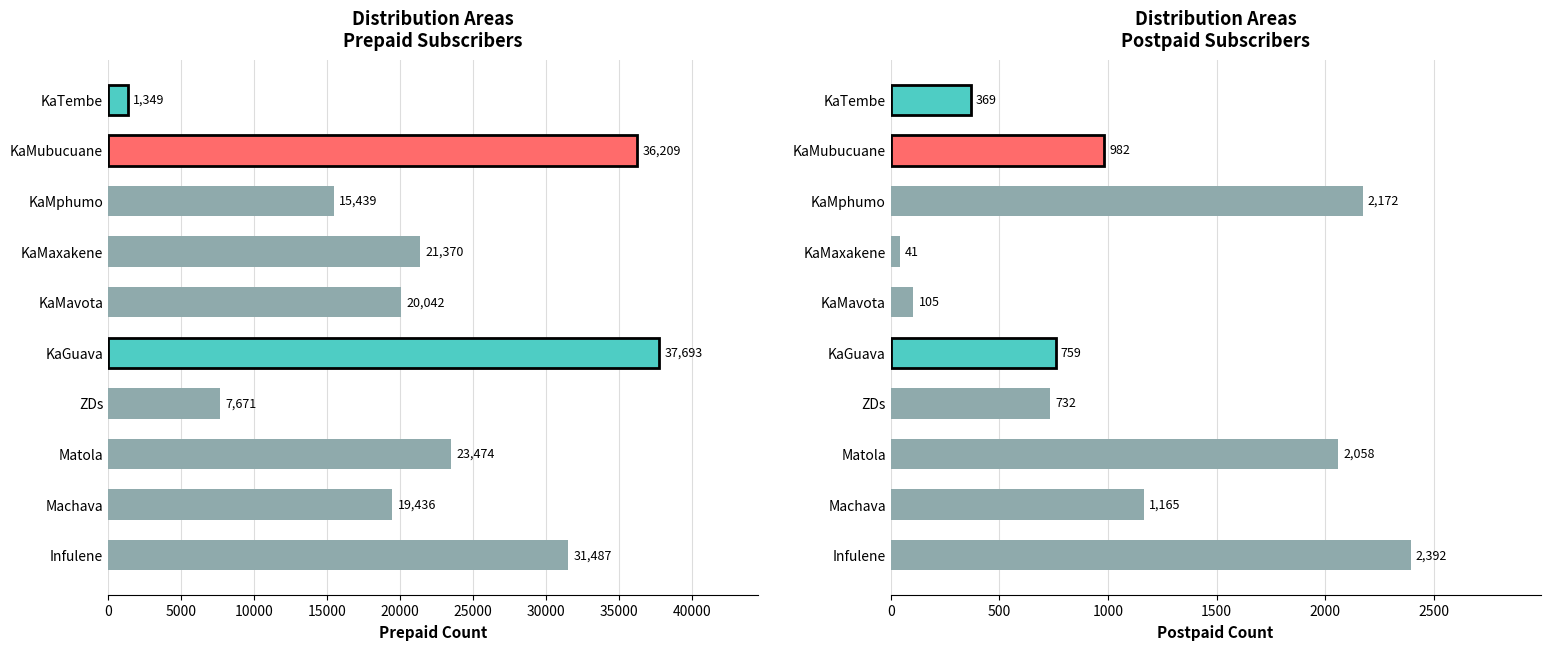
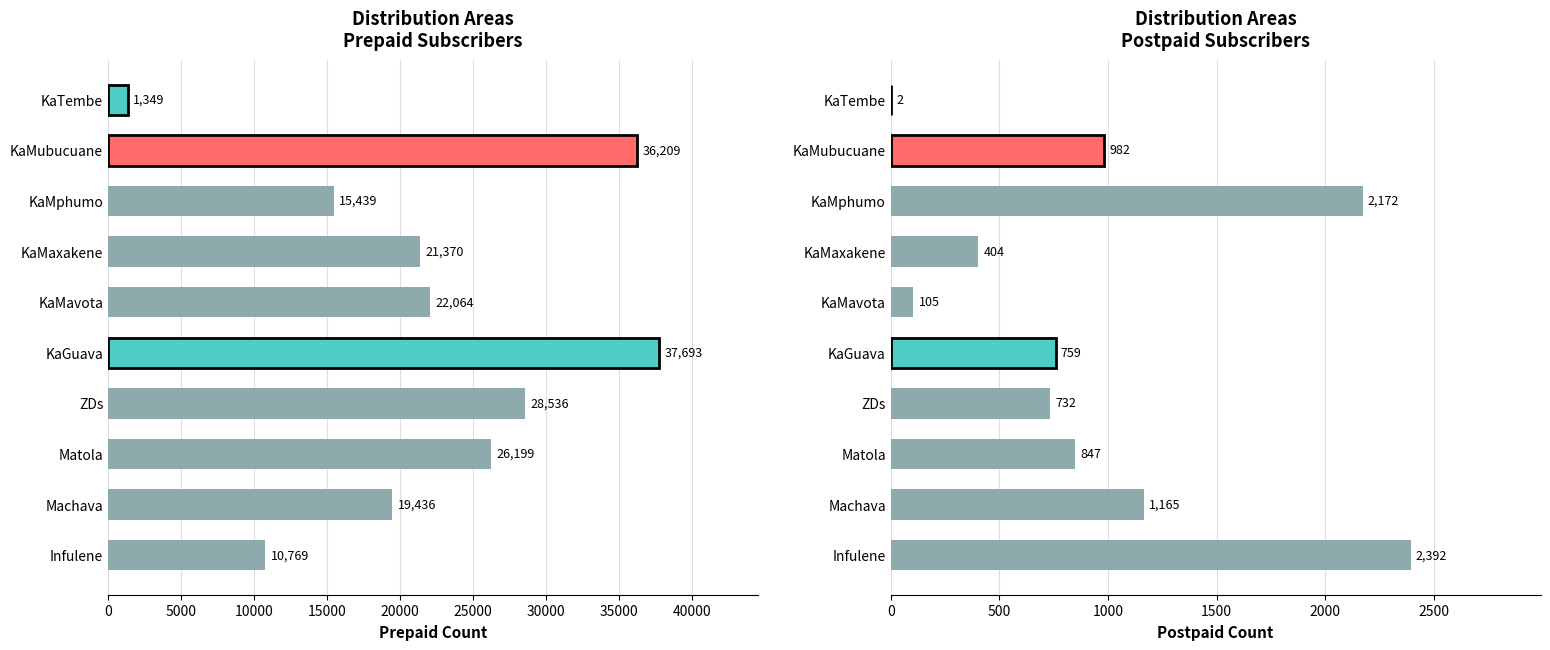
  {
    "Distribution Areas Prepaid Subscribers": {
      "KaTembe": "1,349",
      "KaMubucuane": "36,209",
      "KaMphumo": "15,439",
      "KaMaxakene": "21,370",
-     "KaMavota": "20,042",
+     "KaMavota": "22,064",
      "KaGuava": "37,693",
-     "ZDs": "7,671",
-     "Matola": "23,474",
+     "ZDs": "28,536",
+     "Matola": "26,199",
      "Machava": "19,436",
-     "Infulene": "31,487"
+     "Infulene": "10,769"
    },
    "Distribution Areas Postpaid Subscribers": {
-     "KaTembe": "369",
+     "KaTembe": "2",
      "KaMubucuane": "982",
      "KaMphumo": "2,172",
-     "KaMaxakene": "41",
+     "KaMaxakene": "404",
      "KaMavota": "105",
      "KaGuava": "759",
      "ZDs": "732",
-     "Matola": "2,058",
+     "Matola": "847",
      "Machava": "1,165",
      "Infulene": "2,392"
    }
  }
